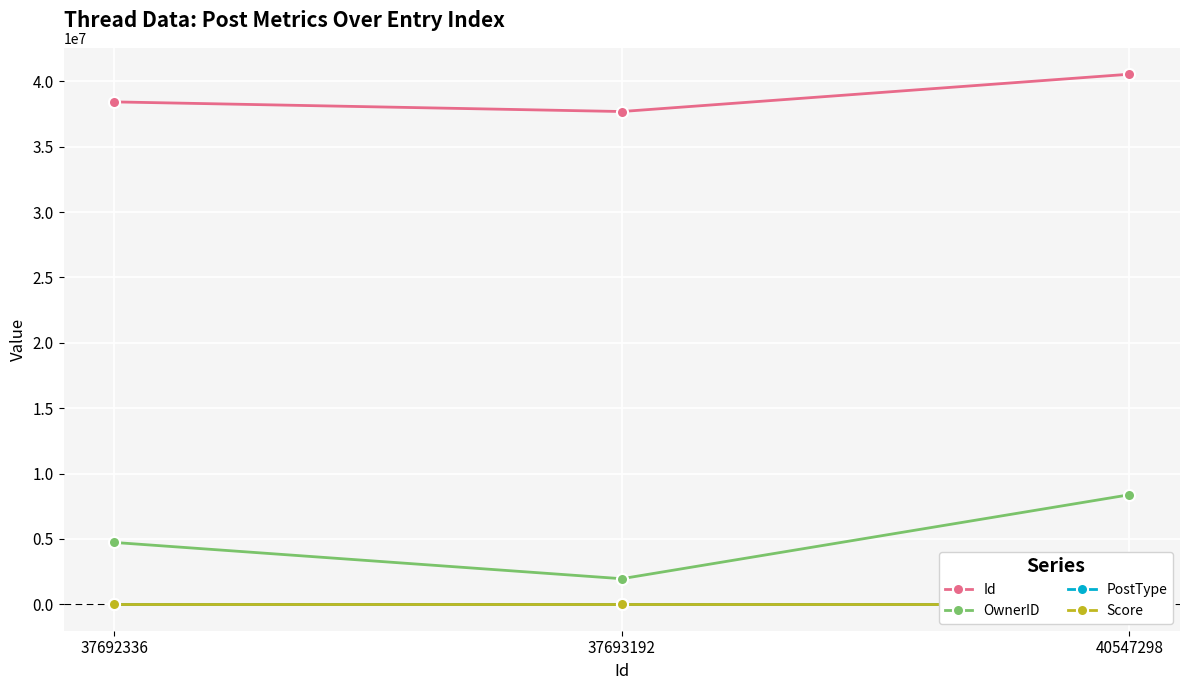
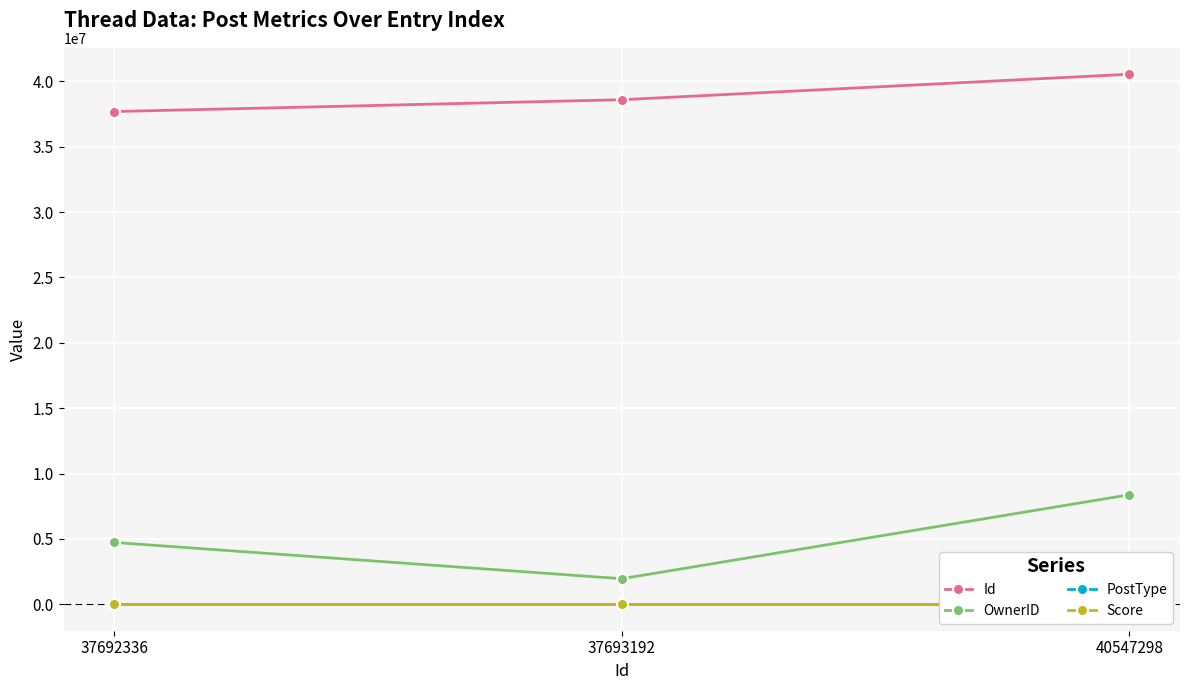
  {
    "Id": {
-     "37692336": 38400000,
-     "37693192": 37700000,
+     "37692336": 37700000,
+     "37693192": 38600000,
      "40547298": 40500000
    },
    "OwnerID": {
      "37692336": 4700000,
      "37693192": 2000000,
      "40547298": 8400000
    },
    "Score": {
      "37692336": 0,
      "37693192": 0
    }
  }
